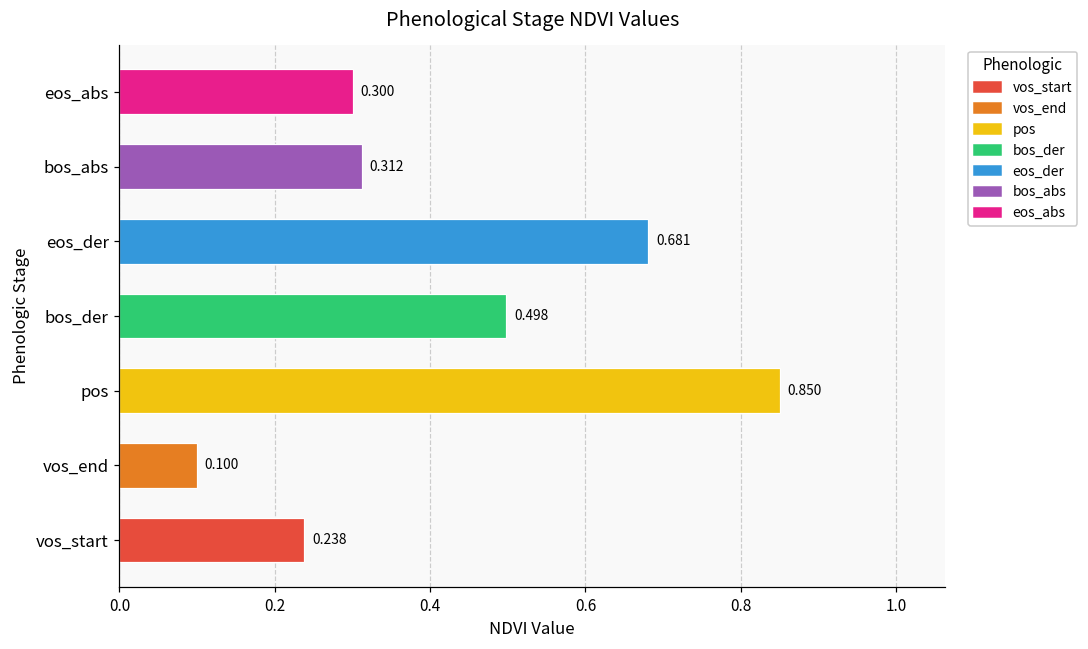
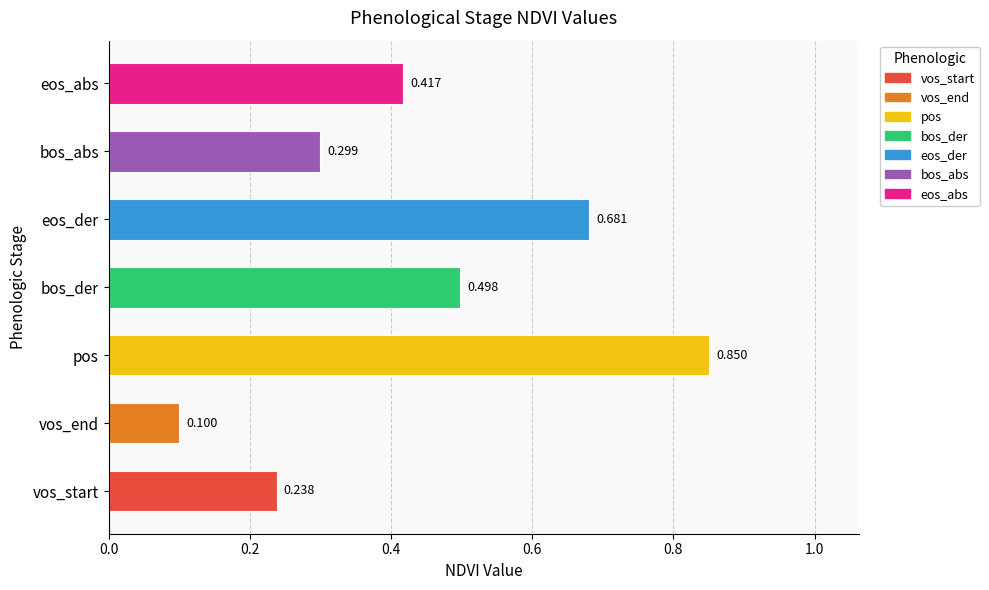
  {
-   "eos_abs": 0.300,
-   "bos_abs": 0.312,
+   "eos_abs": 0.417,
+   "bos_abs": 0.299,
    "eos_der": 0.681,
    "bos_der": 0.498,
    "pos": 0.850,
    "vos_end": 0.100,
    "vos_start": 0.238
  }
